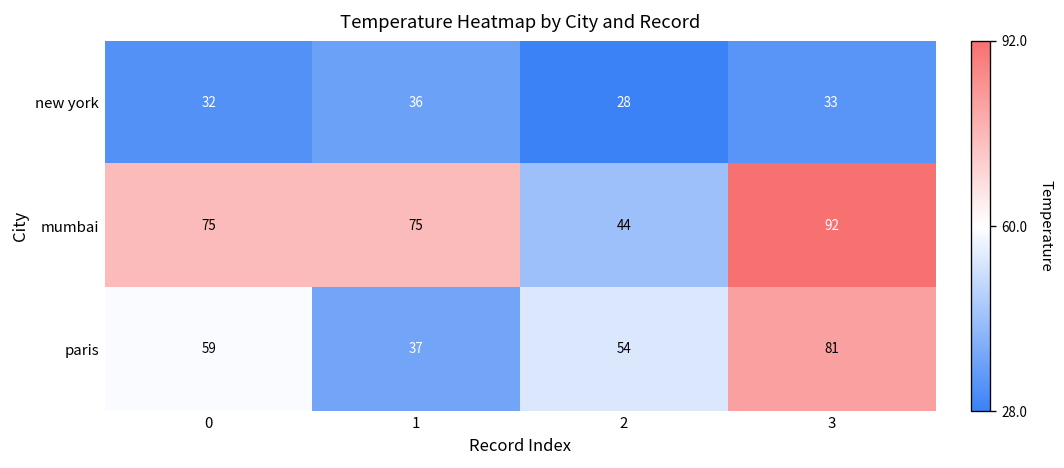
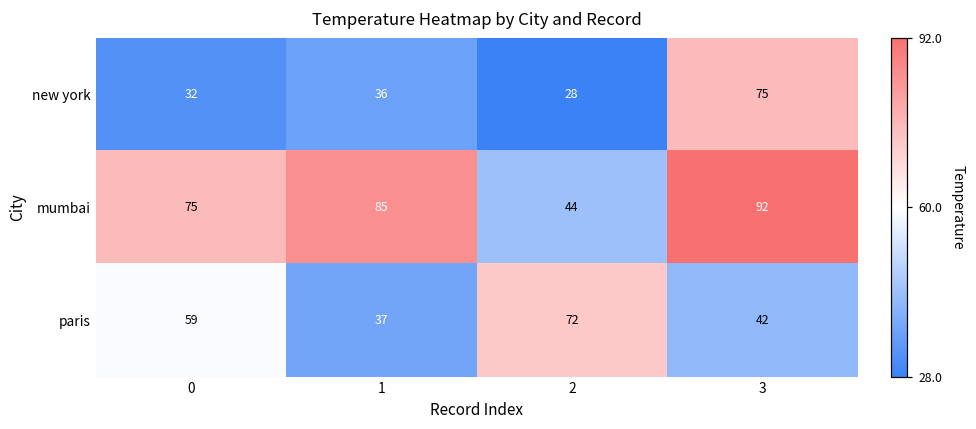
  {
    "new york": {
      "0": 32,
      "1": 36,
      "2": 28,
-     "3": 33
+     "3": 75
    },
    "mumbai": {
      "0": 75,
-     "1": 75,
+     "1": 85,
      "2": 44,
      "3": 92
    },
    "paris": {
      "0": 59,
      "1": 37,
-     "2": 54,
-     "3": 81
+     "2": 72,
+     "3": 42
    }
  }
